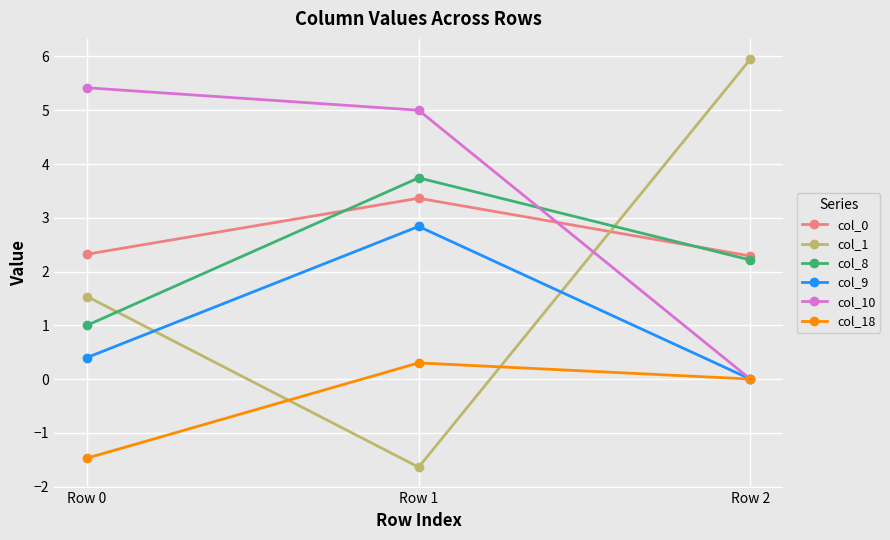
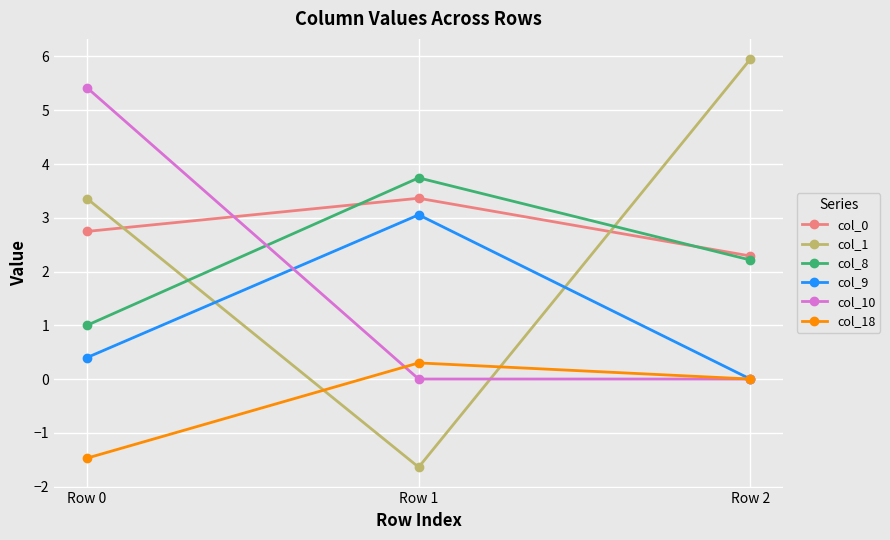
  {
    "col_0": {
-     "Row 0": 2.3,
+     "Row 0": 2.7,
      "Row 1": 3.4,
      "Row 2": 2.3
    },
    "col_1": {
-     "Row 0": 1.5,
+     "Row 0": 3.4,
      "Row 1": -1.6,
      "Row 2": 5.9
    },
    "col_8": {
      "Row 0": 1.0,
      "Row 1": 3.7,
      "Row 2": 2.2
    },
    "col_9": {
      "Row 0": 0.4,
-     "Row 1": 2.8
+     "Row 1": 3.1
    },
    "col_10": {
      "Row 0": 5.4,
-     "Row 1": 5
+     "Row 1": 0
    },
    "col_18": {
      "Row 0": -1.5,
      "Row 1": 0.3
    }
  }
